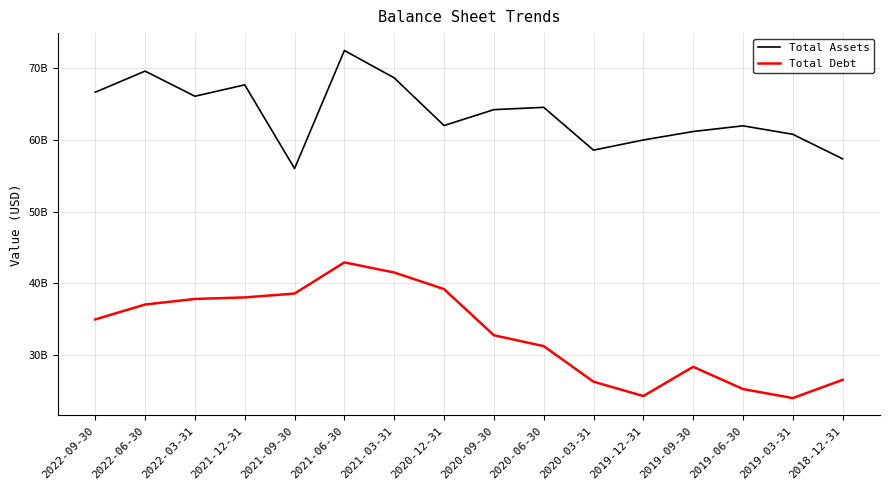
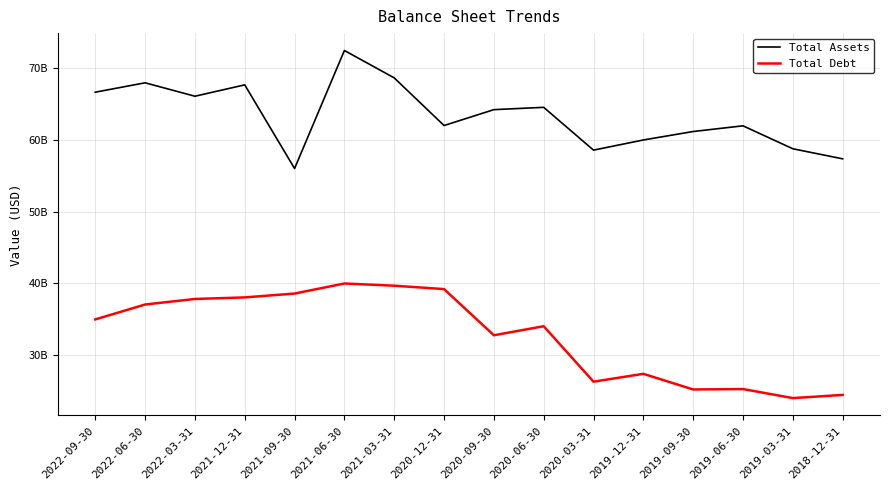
  {
    "Total Assets": {
      "2022-09-30": 67000000000,
-     "2022-06-30": 70000000000,
+     "2022-06-30": 68000000000,
      "2022-03-31": 66000000000,
      "2021-12-31": 68000000000,
      "2021-09-30": 56000000000,
      "2021-06-30": 72000000000,
      "2021-03-31": 69000000000,
      "2020-12-31": 62000000000,
      "2020-09-30": 64000000000,
      "2020-06-30": 65000000000,
      "2020-03-31": 59000000000,
      "2019-12-31": 60000000000,
      "2019-09-30": 61000000000,
      "2019-06-30": 62000000000,
-     "2019-03-31": 61000000000,
+     "2019-03-31": 59000000000,
      "2018-12-31": 57000000000
    },
    "Total Debt": {
      "2022-09-30": 35000000000,
      "2022-06-30": 37000000000,
      "2022-03-31": 38000000000,
      "2021-12-31": 38000000000,
      "2021-09-30": 39000000000,
-     "2021-06-30": 43000000000,
-     "2021-03-31": 42000000000,
+     "2021-06-30": 40000000000,
+     "2021-03-31": 40000000000,
      "2020-12-31": 39000000000,
      "2020-09-30": 33000000000,
-     "2020-06-30": 31000000000,
+     "2020-06-30": 34000000000,
      "2020-03-31": 26000000000,
-     "2019-12-31": 24000000000,
-     "2019-09-30": 28000000000,
+     "2019-12-31": 27000000000,
+     "2019-09-30": 25000000000,
      "2019-06-30": 25000000000,
      "2019-03-31": 24000000000,
-     "2018-12-31": 27000000000
+     "2018-12-31": 24000000000
    }
  }
